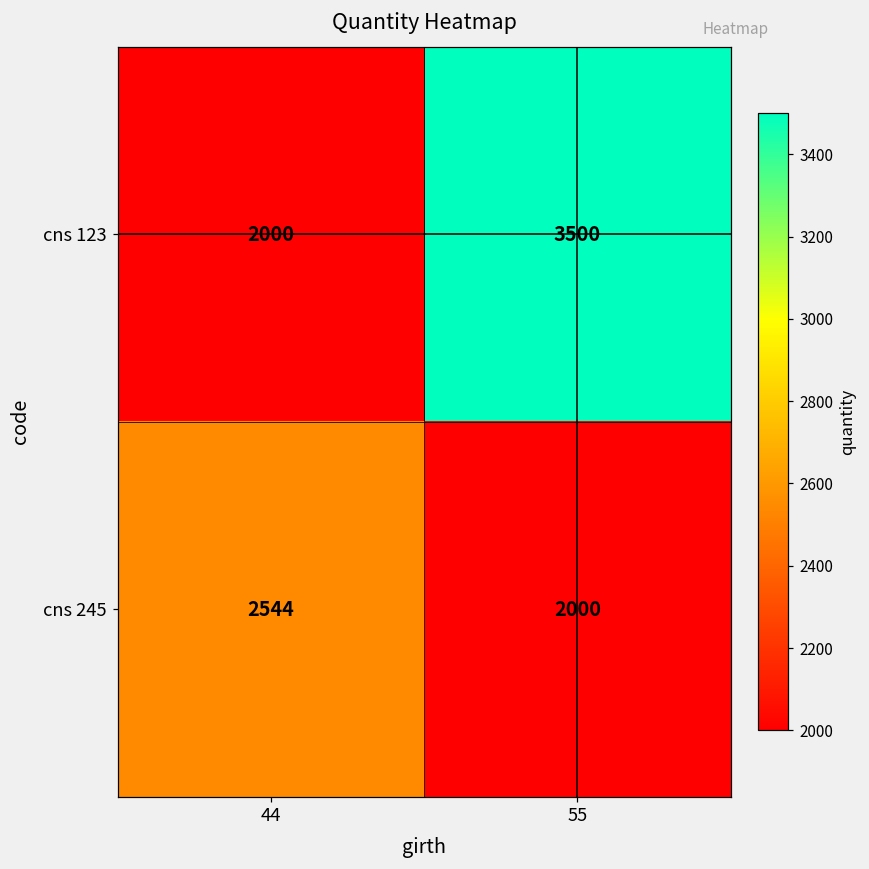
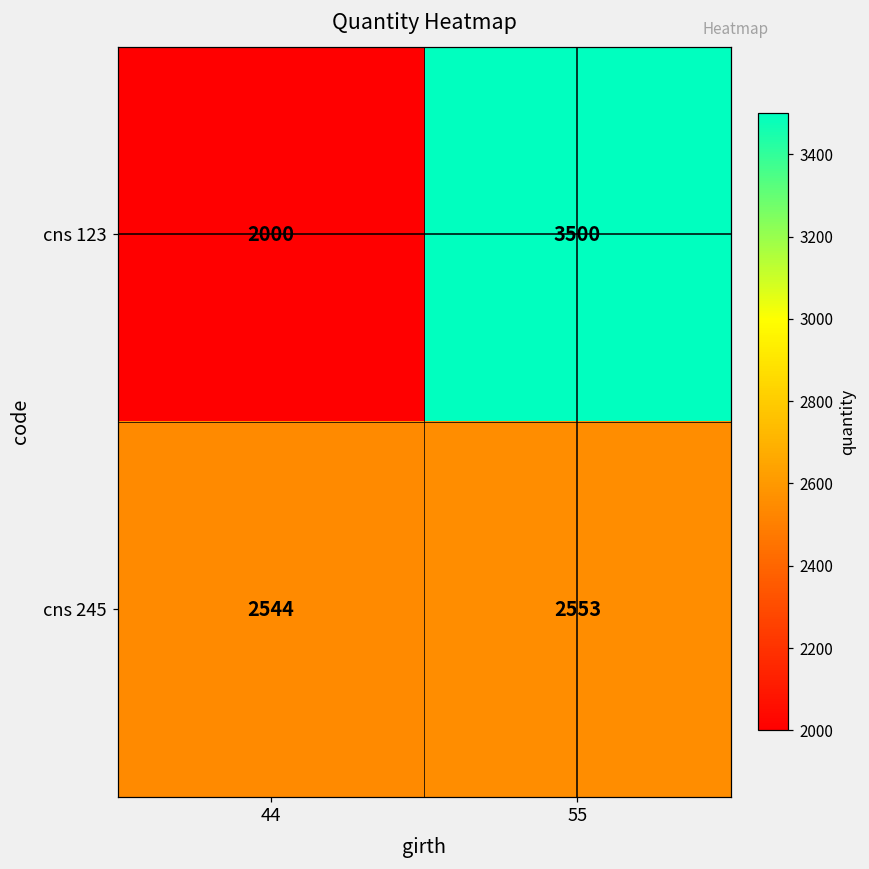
  {
    "cns 123": {
      "44": 2000,
      "55": 3500
    },
    "cns 245": {
      "44": 2544,
-     "55": 2000
+     "55": 2553
    }
  }
